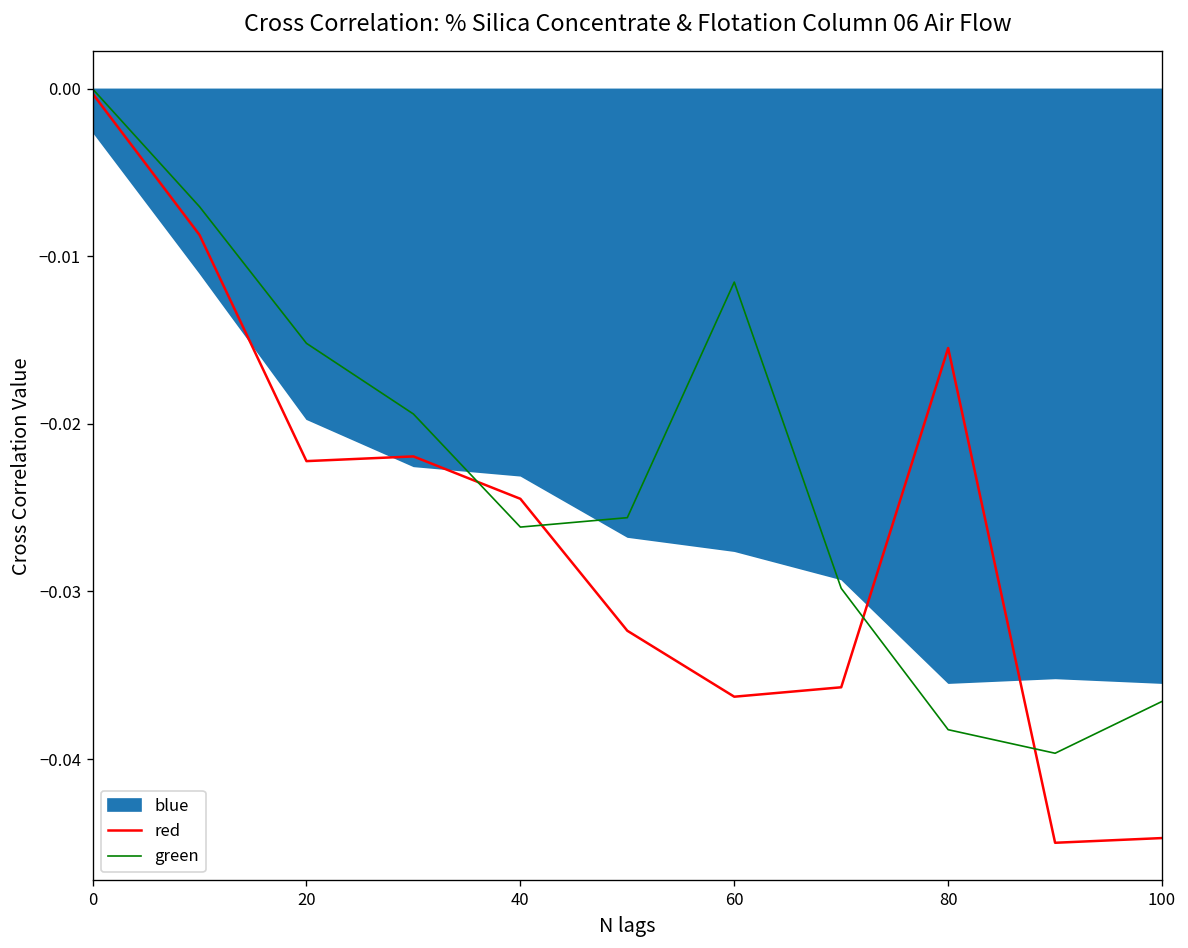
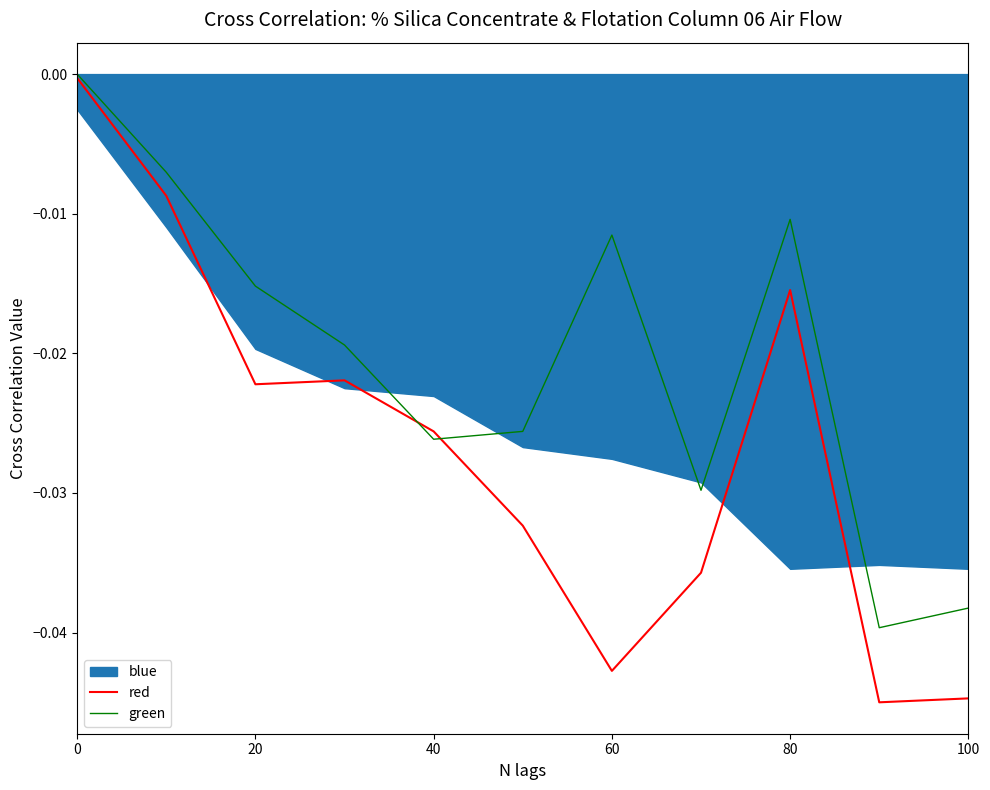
  {
    "red": {
      "0": -0.0003,
      "20": -0.0222,
-     "40": -0.0245,
-     "60": -0.0363,
+     "40": -0.0256,
+     "60": -0.0427,
      "80": -0.0155,
      "100": -0.0447
    },
    "green": {
      "20": -0.0152,
      "40": -0.0262,
      "60": -0.0115,
-     "80": -0.0383,
-     "100": -0.0366
+     "80": -0.0104,
+     "100": -0.0383
    }
  }
